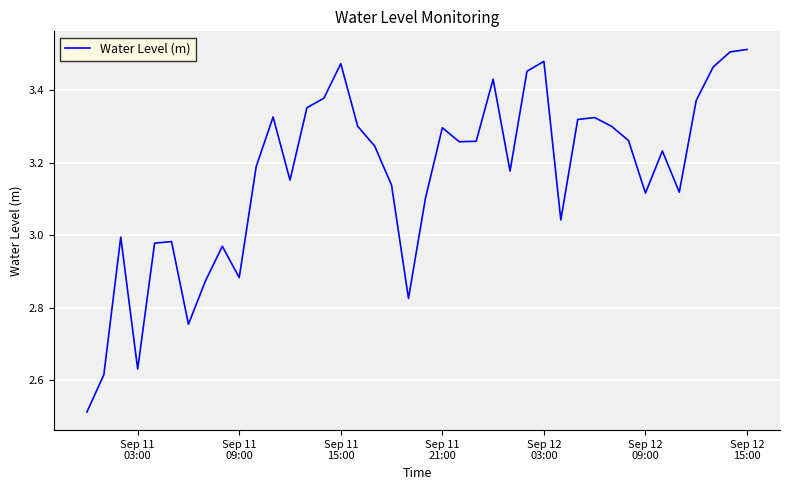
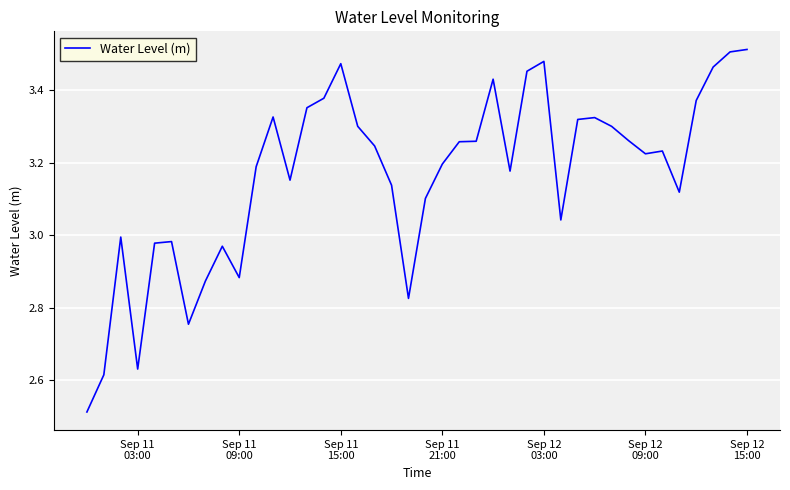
  {
    "Sep 11 03:00": 2.63,
    "Sep 11 09:00": 2.88,
    "Sep 11 15:00": 3.47,
-   "Sep 11 21:00": 3.30,
+   "Sep 11 21:00": 3.20,
    "Sep 12 03:00": 3.48,
-   "Sep 12 09:00": 3.12,
+   "Sep 12 09:00": 3.22,
    "Sep 12 15:00": 3.51
  }
